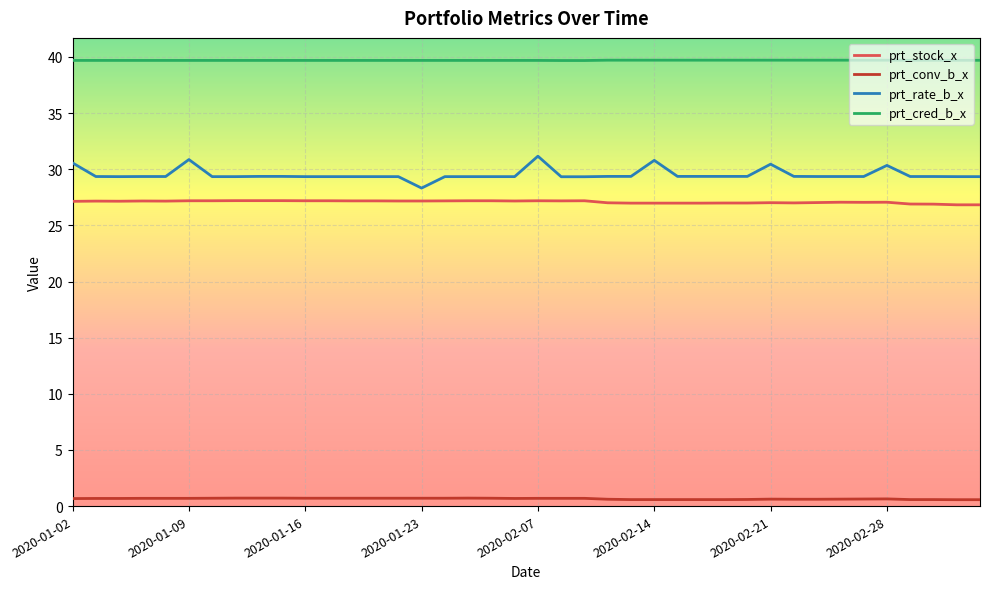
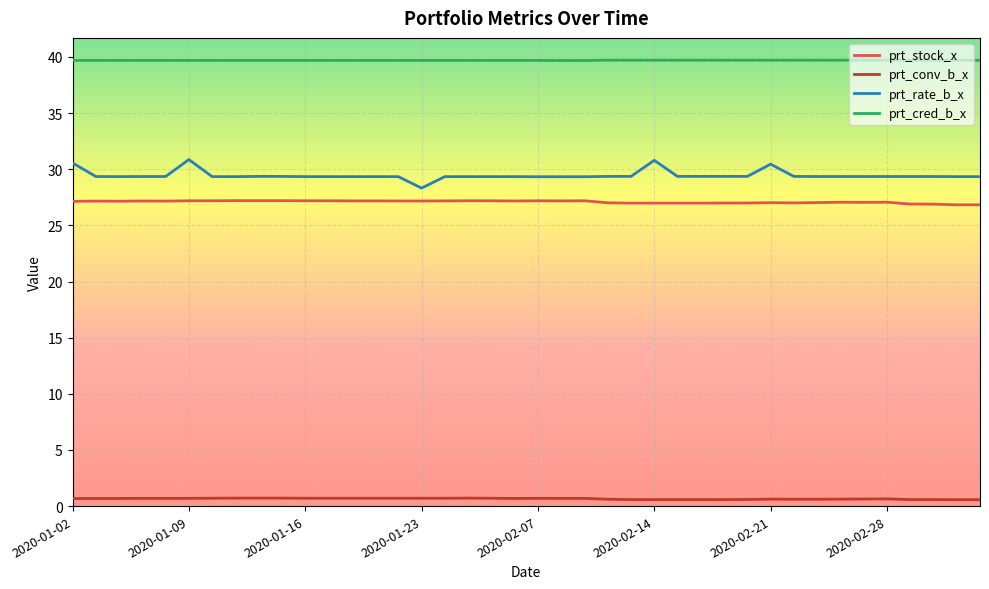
  {
    "prt_rate_b_x": {
      "2020-01-02": 30.6,
      "2020-01-09": 30.9,
      "2020-01-16": 29.3,
      "2020-01-23": 28.3,
-     "2020-02-07": 31.2,
+     "2020-02-07": 29.3,
      "2020-02-14": 30.8,
      "2020-02-21": 30.5,
-     "2020-02-28": 30.3
+     "2020-02-28": 29.4
    },
    "prt_cred_b_x": {
      "2020-01-02": 39.7,
      "2020-01-09": 39.7,
      "2020-01-16": 39.7,
      "2020-01-23": 39.7,
      "2020-02-07": 39.7,
      "2020-02-14": 39.7,
      "2020-02-21": 39.7
    }
  }
